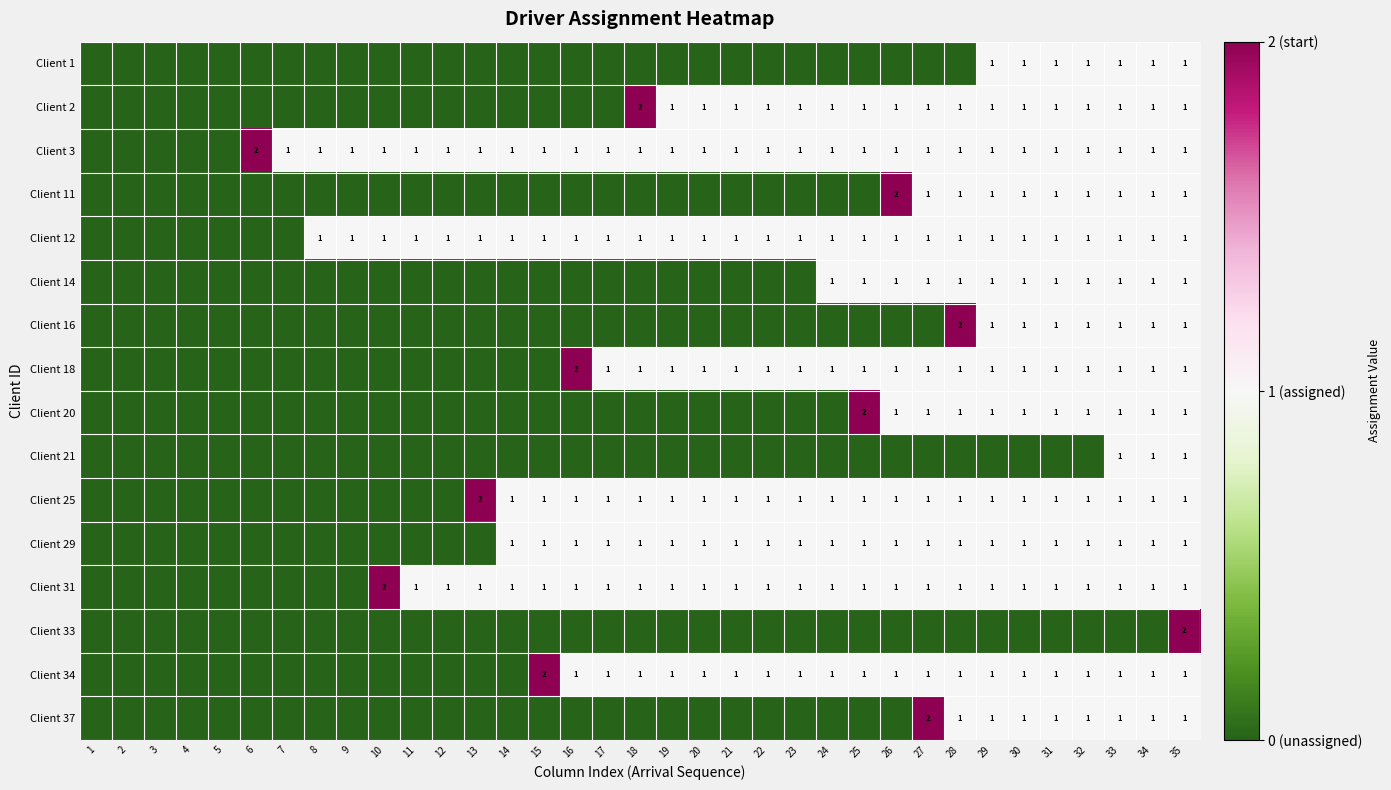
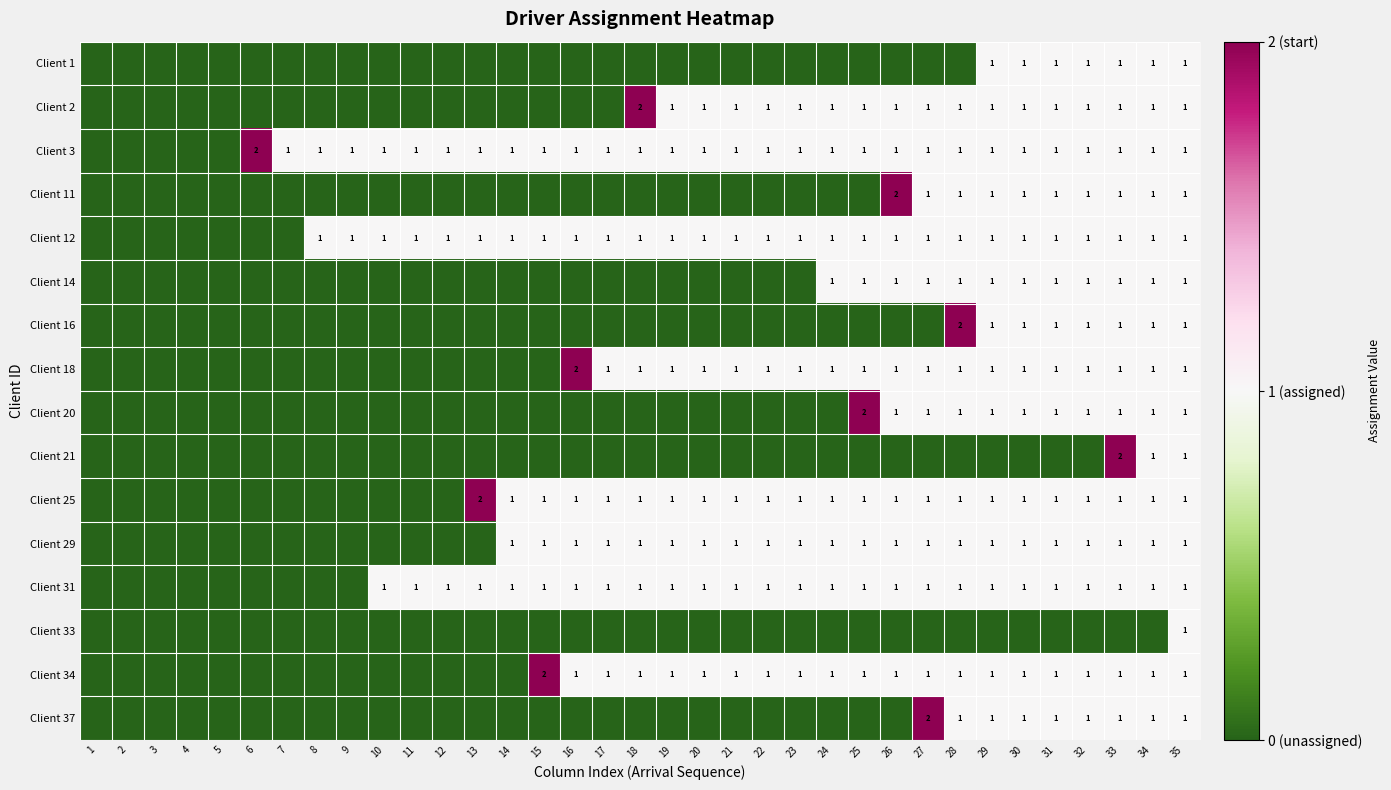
  {
    "Client 21": {
-     "33": 1,
+     "33": 2,
      "34": 1,
      "35": 1
    },
    "Client 31": {
-     "10": 2,
+     "10": 1,
      "11": 1,
      "12": 1,
      "13": 1,
      "14": 1,
      "15": 1,
      "16": 1,
      "17": 1,
      "18": 1,
      "19": 1,
      "20": 1,
      "21": 1,
      "22": 1,
      "23": 1,
      "24": 1,
      "25": 1,
      "26": 1,
      "27": 1,
      "28": 1,
      "29": 1,
      "30": 1,
      "31": 1,
      "32": 1,
      "33": 1,
      "34": 1,
      "35": 1
    },
    "Client 33": {
-     "35": 2
+     "35": 1
    }
  }
